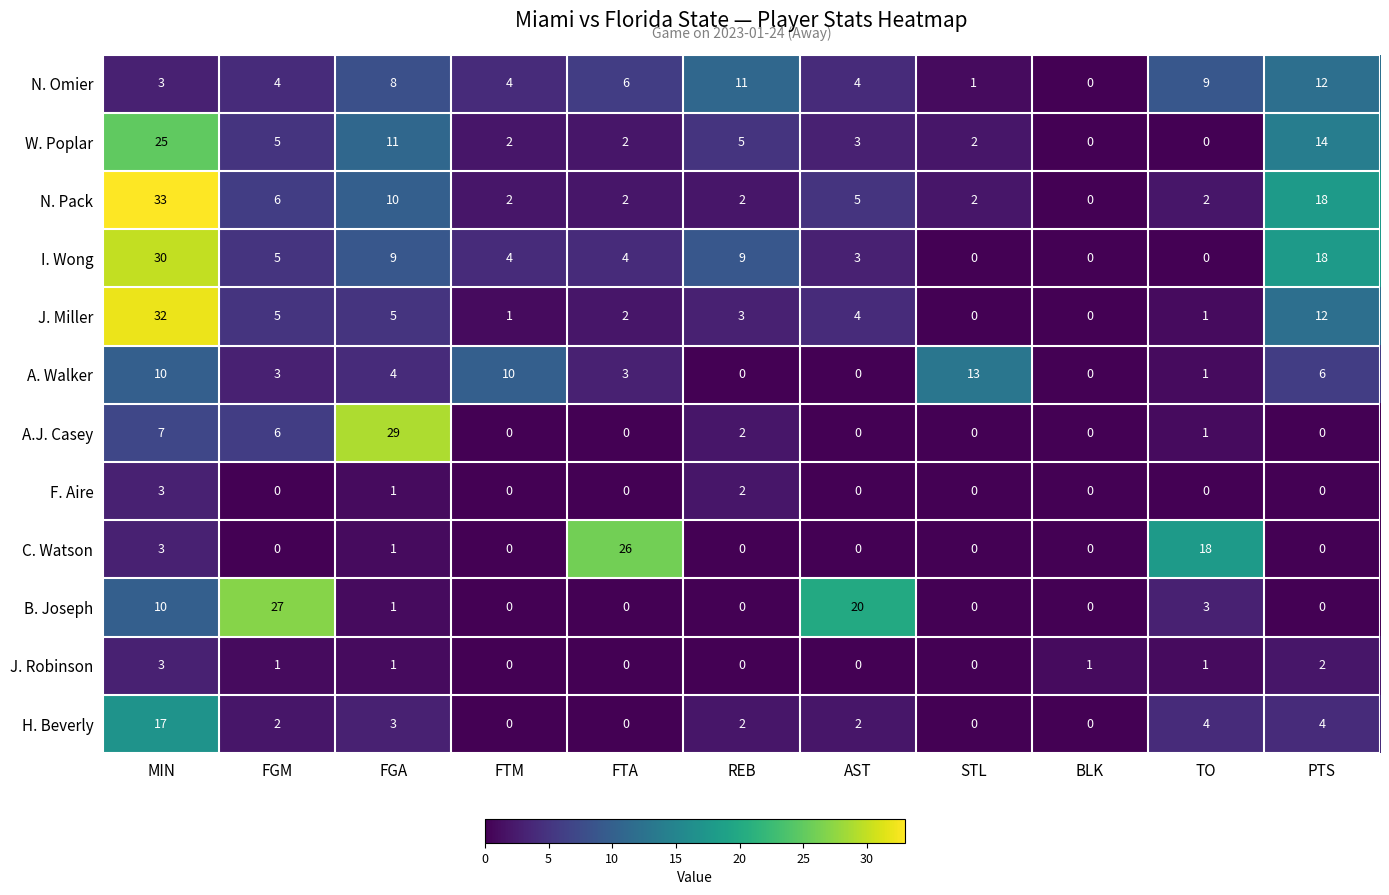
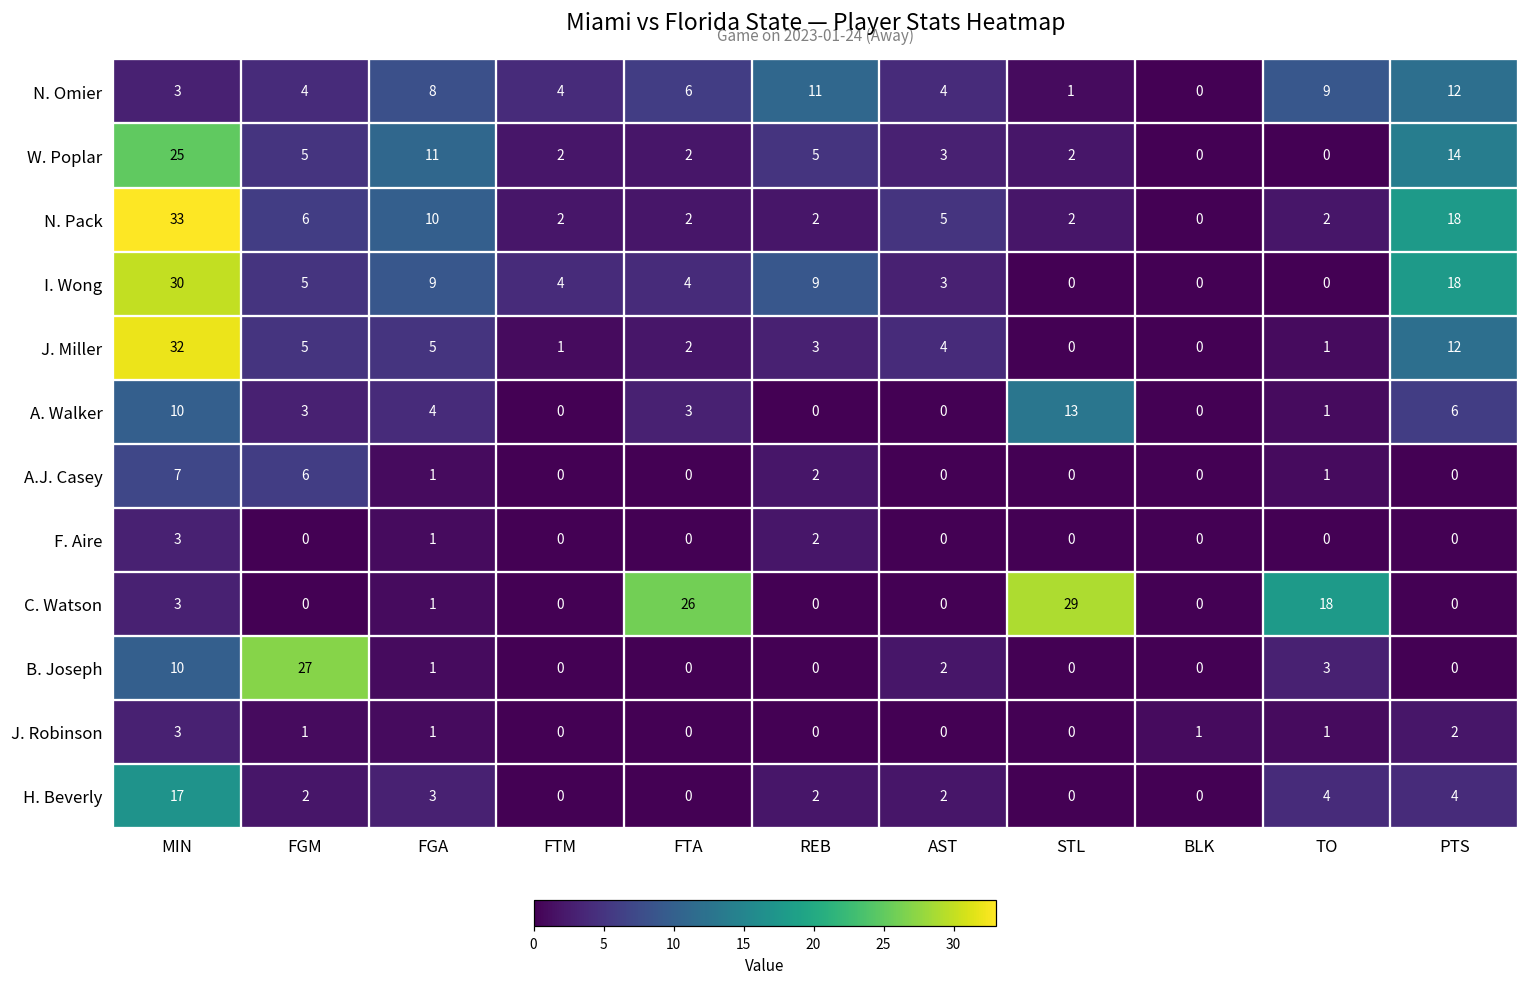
  {
    "N. Omier": {
      "MIN": 3,
      "FGM": 4,
      "FGA": 8,
      "FTM": 4,
      "FTA": 6,
      "REB": 11,
      "AST": 4,
      "STL": 1,
      "BLK": 0,
      "TO": 9,
      "PTS": 12
    },
    "W. Poplar": {
      "MIN": 25,
      "FGM": 5,
      "FGA": 11,
      "FTM": 2,
      "FTA": 2,
      "REB": 5,
      "AST": 3,
      "STL": 2,
      "BLK": 0,
      "TO": 0,
      "PTS": 14
    },
    "N. Pack": {
      "MIN": 33,
      "FGM": 6,
      "FGA": 10,
      "FTM": 2,
      "FTA": 2,
      "REB": 2,
      "AST": 5,
      "STL": 2,
      "BLK": 0,
      "TO": 2,
      "PTS": 18
    },
    "I. Wong": {
      "MIN": 30,
      "FGM": 5,
      "FGA": 9,
      "FTM": 4,
      "FTA": 4,
      "REB": 9,
      "AST": 3,
      "STL": 0,
      "BLK": 0,
      "TO": 0,
      "PTS": 18
    },
    "J. Miller": {
      "MIN": 32,
      "FGM": 5,
      "FGA": 5,
      "FTM": 1,
      "FTA": 2,
      "REB": 3,
      "AST": 4,
      "STL": 0,
      "BLK": 0,
      "TO": 1,
      "PTS": 12
    },
    "A. Walker": {
      "MIN": 10,
      "FGM": 3,
      "FGA": 4,
-     "FTM": 10,
+     "FTM": 0,
      "FTA": 3,
      "REB": 0,
      "AST": 0,
      "STL": 13,
      "BLK": 0,
      "TO": 1,
      "PTS": 6
    },
    "A.J. Casey": {
      "MIN": 7,
      "FGM": 6,
-     "FGA": 29,
+     "FGA": 1,
      "FTM": 0,
      "FTA": 0,
      "REB": 2,
      "AST": 0,
      "STL": 0,
      "BLK": 0,
      "TO": 1,
      "PTS": 0
    },
    "F. Aire": {
      "MIN": 3,
      "FGM": 0,
      "FGA": 1,
      "FTM": 0,
      "FTA": 0,
      "REB": 2,
      "AST": 0,
      "STL": 0,
      "BLK": 0,
      "TO": 0,
      "PTS": 0
    },
    "C. Watson": {
      "MIN": 3,
      "FGM": 0,
      "FGA": 1,
      "FTM": 0,
      "FTA": 26,
      "REB": 0,
      "AST": 0,
-     "STL": 0,
+     "STL": 29,
      "BLK": 0,
      "TO": 18,
      "PTS": 0
    },
    "B. Joseph": {
      "MIN": 10,
      "FGM": 27,
      "FGA": 1,
      "FTM": 0,
      "FTA": 0,
      "REB": 0,
-     "AST": 20,
+     "AST": 2,
      "STL": 0,
      "BLK": 0,
      "TO": 3,
      "PTS": 0
    },
    "J. Robinson": {
      "MIN": 3,
      "FGM": 1,
      "FGA": 1,
      "FTM": 0,
      "FTA": 0,
      "REB": 0,
      "AST": 0,
      "STL": 0,
      "BLK": 1,
      "TO": 1,
      "PTS": 2
    },
    "H. Beverly": {
      "MIN": 17,
      "FGM": 2,
      "FGA": 3,
      "FTM": 0,
      "FTA": 0,
      "REB": 2,
      "AST": 2,
      "STL": 0,
      "BLK": 0,
      "TO": 4,
      "PTS": 4
    }
  }
